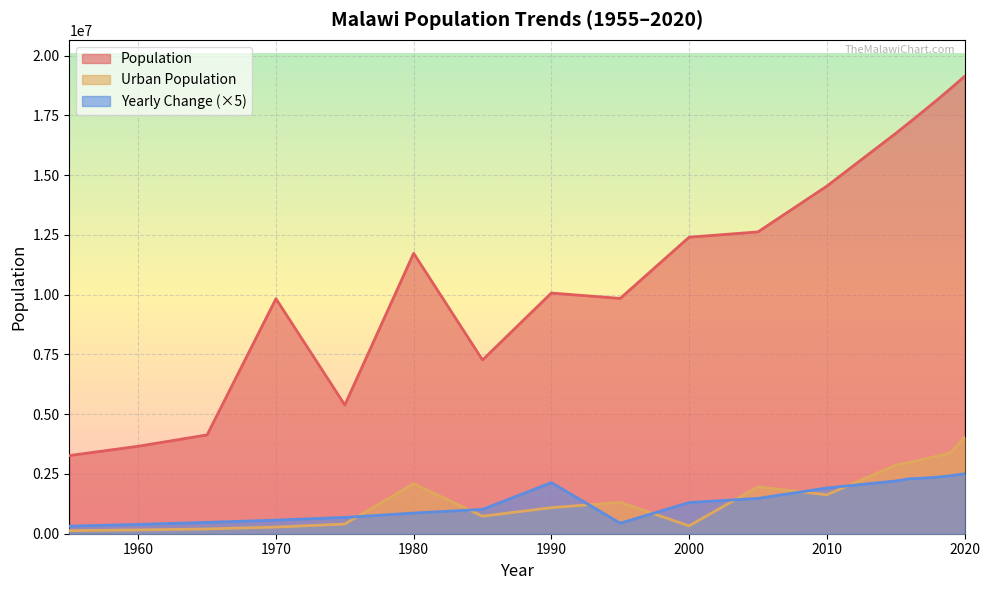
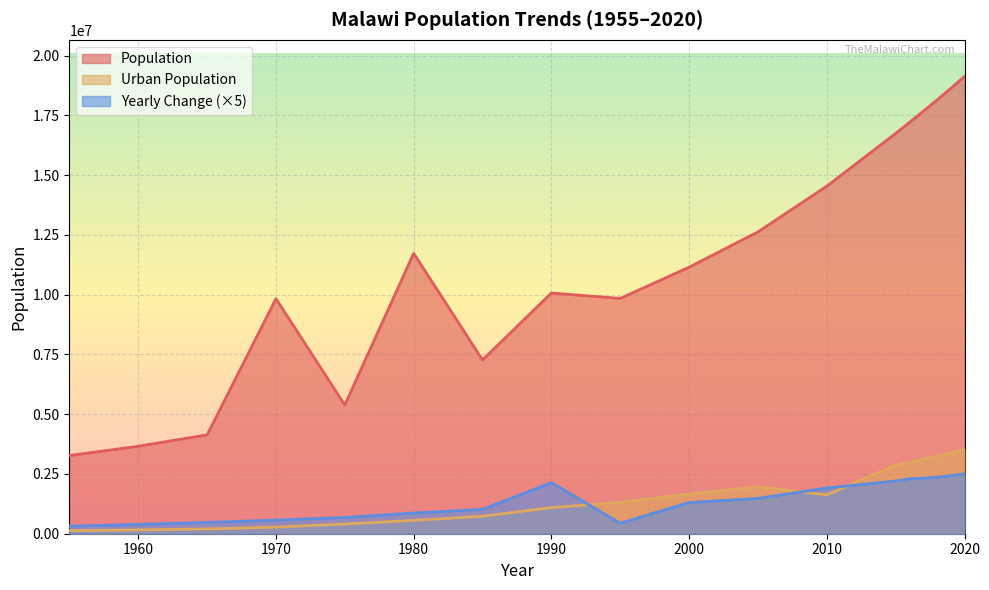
  {
    "Population": {
      "1960": 3700000,
      "1970": 9800000,
      "1980": 11700000,
      "1990": 10100000,
-     "2000": 12400000,
+     "2000": 11100000,
      "2010": 14500000,
      "2020": 19100000
    },
    "Urban Population": {
      "1960": 200000,
      "1970": 300000,
-     "1980": 2100000,
+     "1980": 600000,
      "1990": 1100000,
-     "2000": 300000,
+     "2000": 1700000,
      "2010": 1600000,
-     "2020": 4000000
+     "2020": 3500000
    },
    "Yearly Change (×5)": {
      "1960": 400000,
      "1970": 600000,
      "1980": 900000,
      "1990": 2100000,
      "2000": 1300000,
      "2010": 1900000,
      "2020": 2500000
    }
  }
